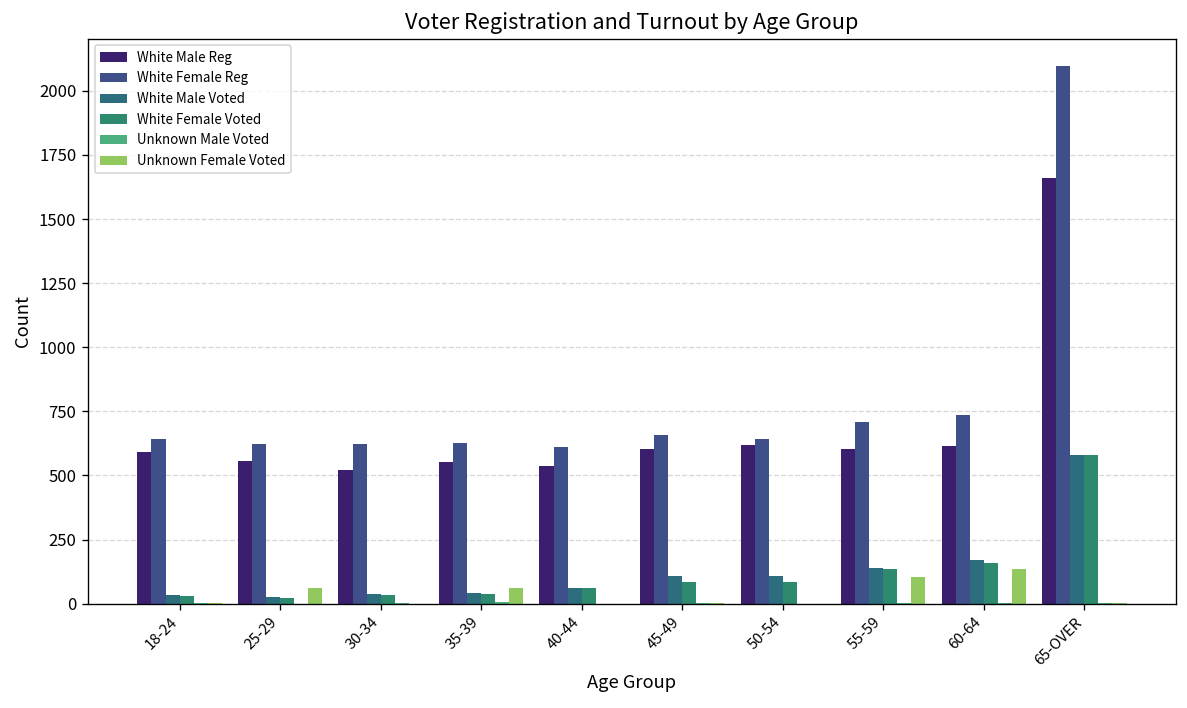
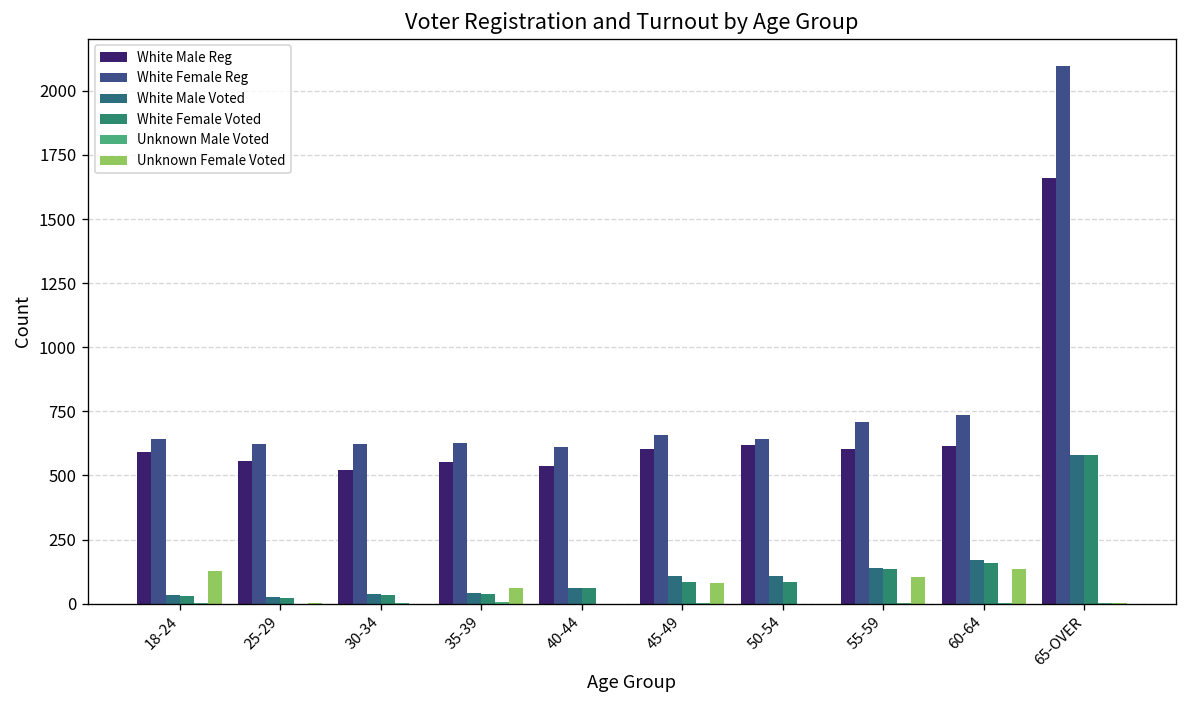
  {
    "Unknown Female Voted": {
-     "18-24": 0,
-     "25-29": 60,
+     "18-24": 130,
+     "25-29": 0,
      "30-34": 0,
      "35-39": 60,
      "40-44": 0,
-     "45-49": 0,
+     "45-49": 80,
      "50-54": 0,
      "55-59": 110,
      "60-64": 130
    }
  }
